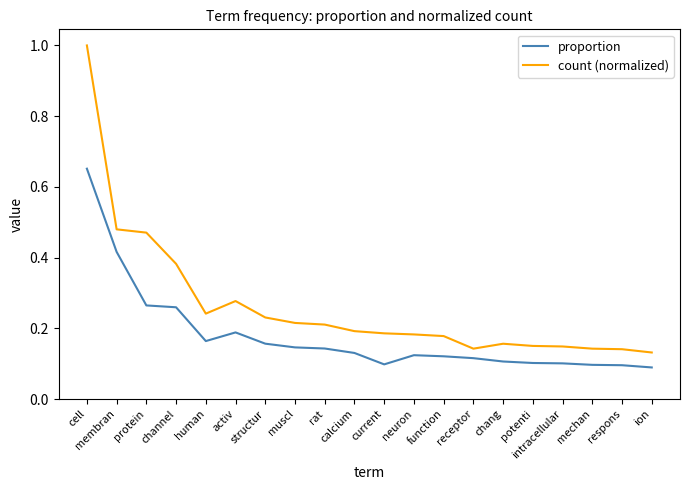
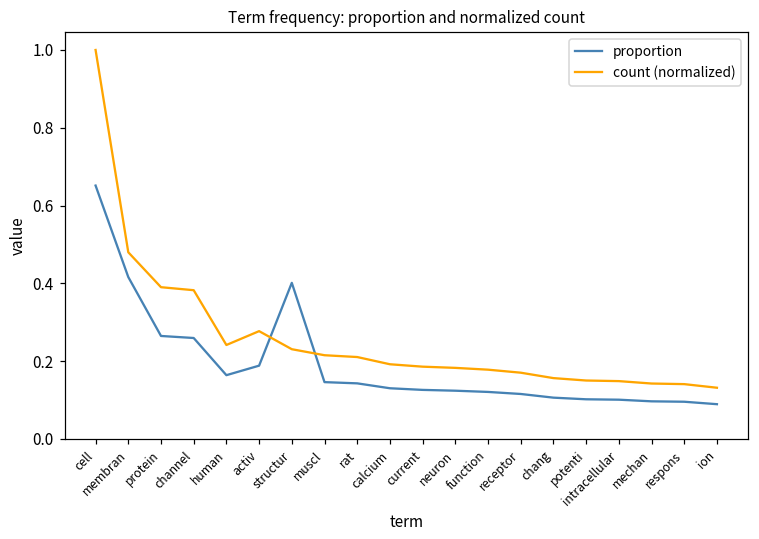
  {
    "proportion": {
      "cell": 0.65,
      "membran": 0.42,
      "protein": 0.26,
      "channel": 0.26,
      "human": 0.16,
      "activ": 0.19,
-     "structur": 0.16,
+     "structur": 0.40,
      "muscl": 0.15,
      "rat": 0.14,
      "calcium": 0.13,
-     "current": 0.10,
+     "current": 0.13,
      "neuron": 0.12,
      "function": 0.12,
      "receptor": 0.12,
      "chang": 0.11,
      "potenti": 0.10,
      "intracellular": 0.10,
      "mechan": 0.10,
      "respons": 0.10,
      "ion": 0.09
    },
    "count (normalized)": {
      "cell": 1.00,
      "membran": 0.48,
-     "protein": 0.47,
+     "protein": 0.39,
      "channel": 0.38,
      "human": 0.24,
      "activ": 0.28,
      "structur": 0.23,
      "muscl": 0.22,
      "rat": 0.21,
      "calcium": 0.19,
      "current": 0.19,
      "neuron": 0.18,
      "function": 0.18,
-     "receptor": 0.14,
+     "receptor": 0.17,
      "chang": 0.16,
      "potenti": 0.15,
      "intracellular": 0.15,
      "mechan": 0.14,
      "respons": 0.14,
      "ion": 0.13
    }
  }
